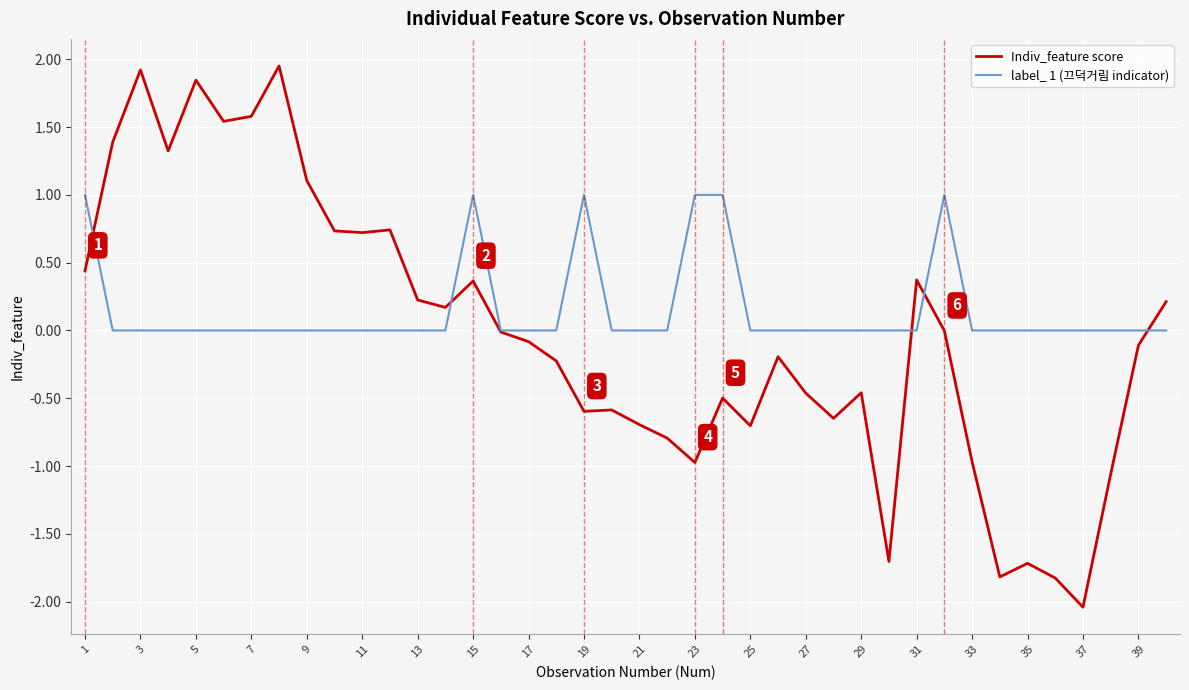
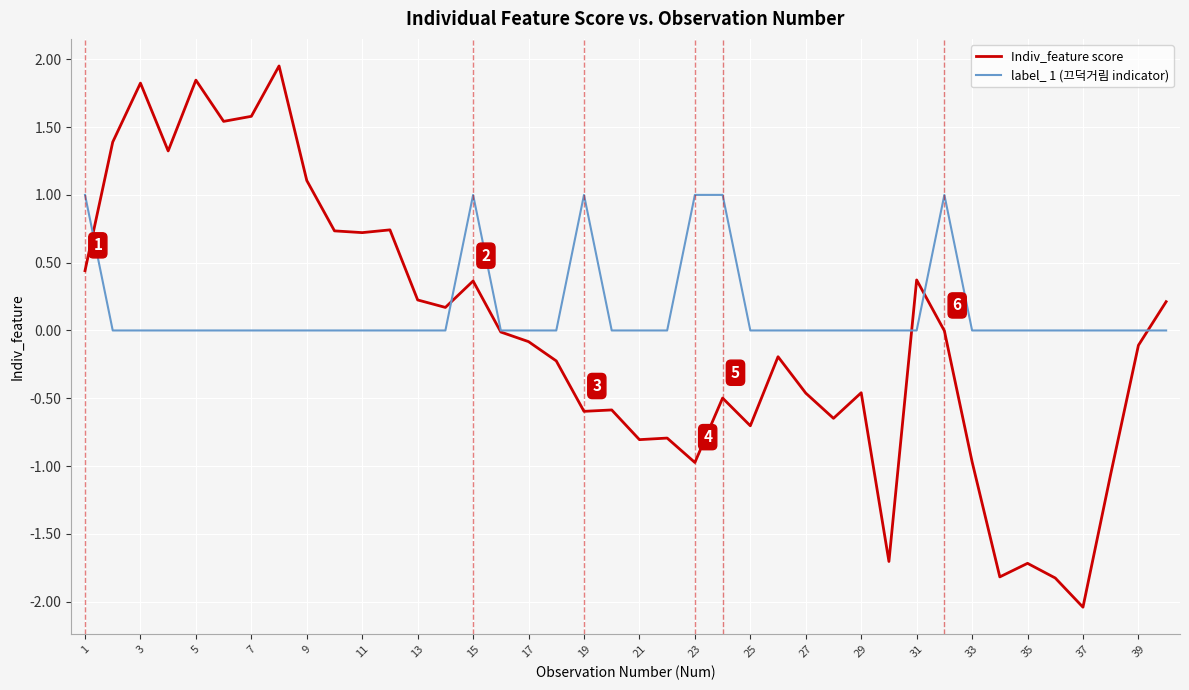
  {
    "Indiv_feature score": {
-     "3": 1.92,
+     "3": 1.82,
      "5": 1.85,
      "7": 1.58,
      "9": 1.11,
      "11": 0.72,
      "13": 0.23,
      "17": -0.08,
-     "21": -0.69,
+     "21": -0.81,
      "25": -0.70,
      "27": -0.46,
      "29": -0.46,
      "31": 0.37,
      "33": -0.97,
      "35": -1.72,
      "37": -2.04,
      "39": -0.11
    },
    "label_ 1 (끄덕거림 indicator)": {
      "1": 1.00,
      "3": 0.00,
      "5": 0.00,
      "7": 0.00,
      "9": 0.00,
      "11": 0.00,
      "13": 0.00,
      "15": 1.00,
      "17": 0.00,
      "19": 1.00,
      "21": 0.00,
      "23": 1.00,
      "25": 0.00,
      "27": 0.00,
      "29": 0.00,
      "31": 0.00,
      "33": 0.00,
      "35": 0.00,
      "37": 0.00,
      "39": 0.00
    }
  }
